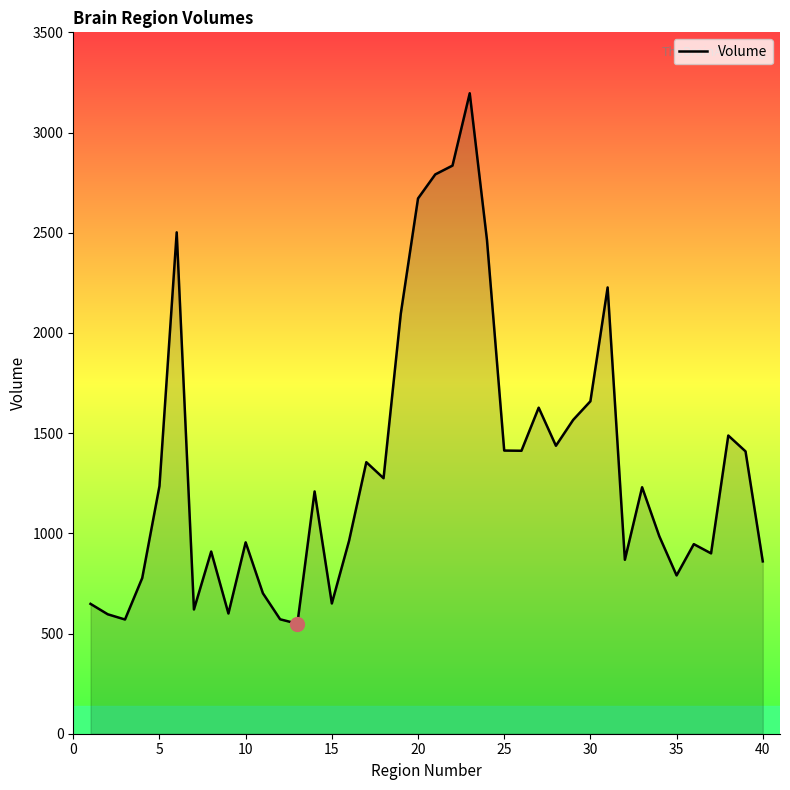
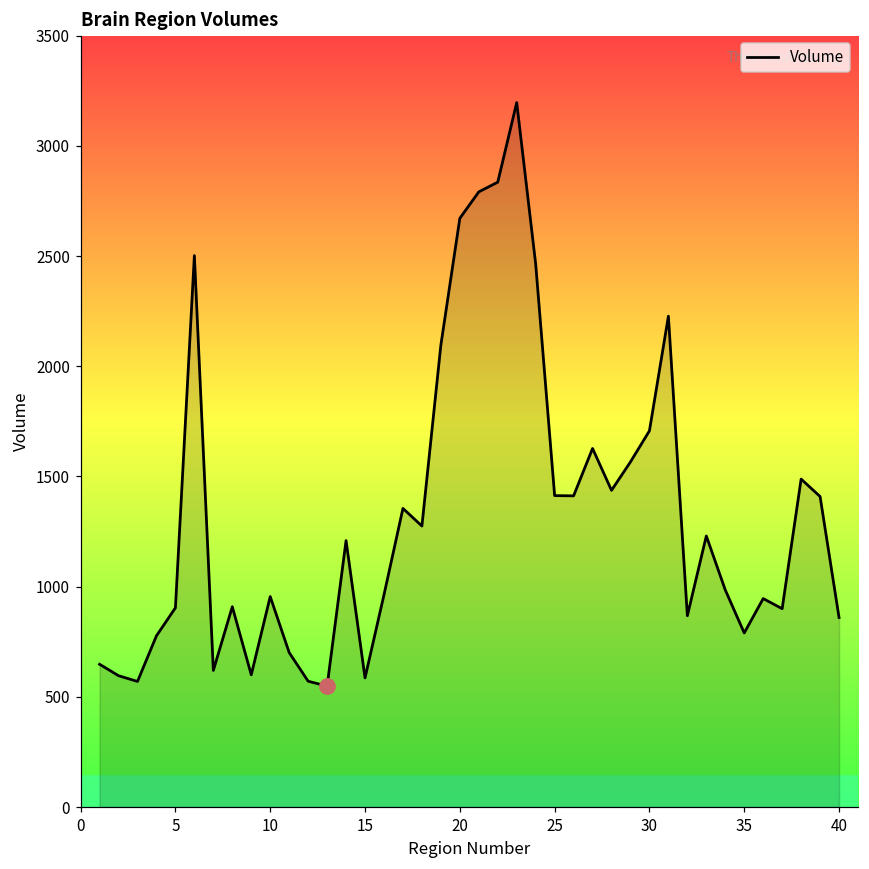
  {
    "Volume": {
-     "5": 1240,
+     "5": 900,
      "10": 960,
-     "15": 650,
+     "15": 590,
      "20": 2670,
      "25": 1410,
-     "30": 1660,
+     "30": 1710,
      "35": 790,
      "40": 860
    }
  }
